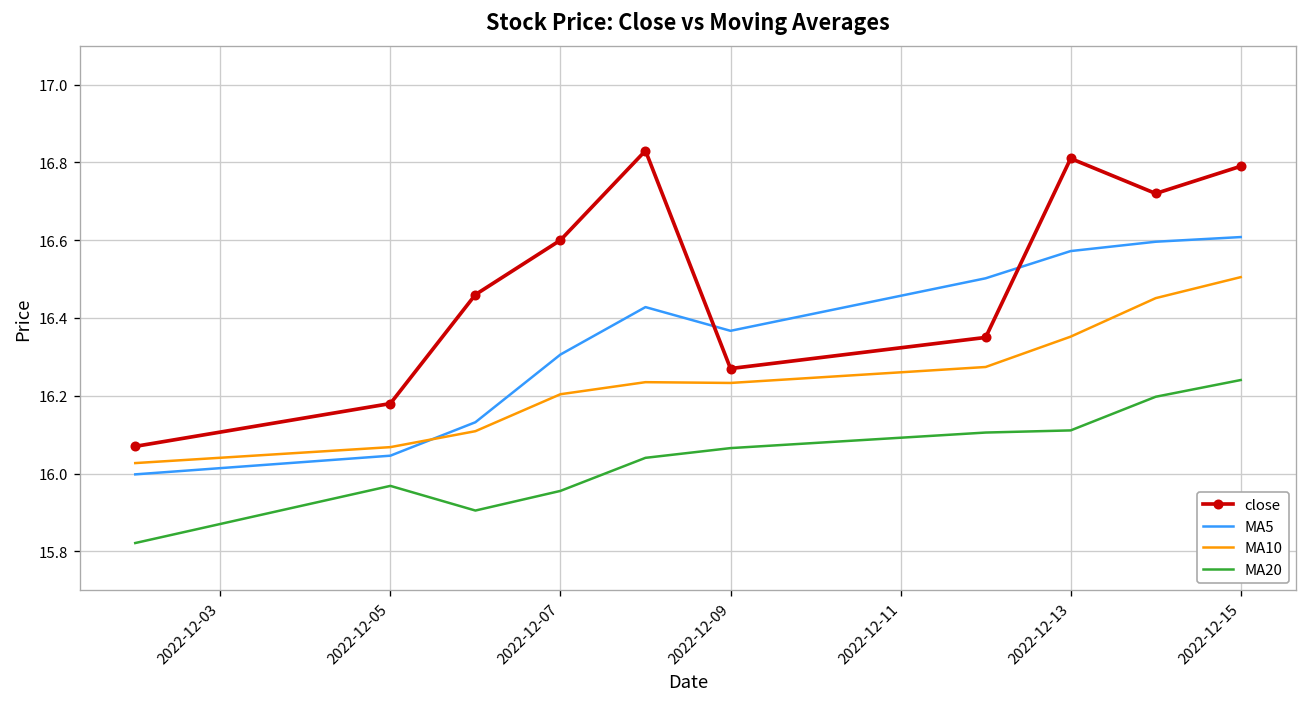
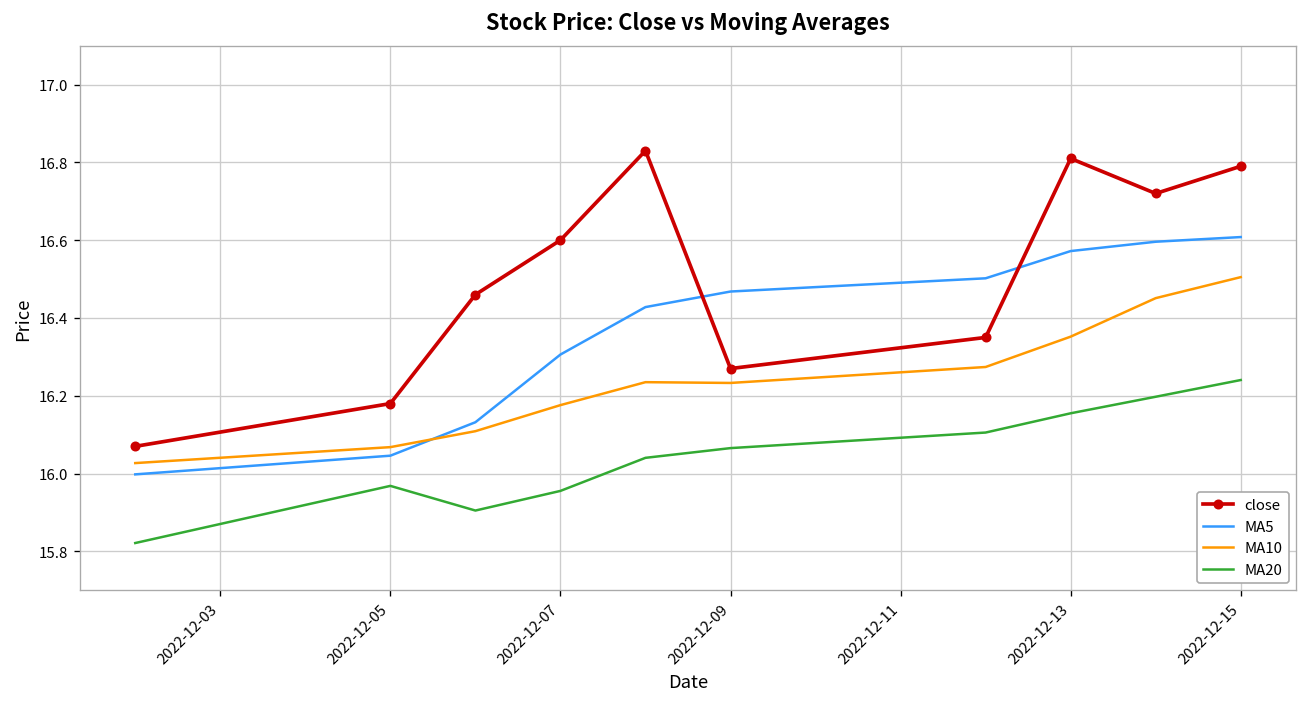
  {
    "close": {
      "2022-12-05": 16.18,
      "2022-12-07": 16.60,
      "2022-12-09": 16.27,
      "2022-12-13": 16.81,
      "2022-12-15": 16.79
    },
    "MA5": {
      "2022-12-05": 16.05,
      "2022-12-07": 16.31,
-     "2022-12-09": 16.37,
+     "2022-12-09": 16.47,
      "2022-12-13": 16.57,
      "2022-12-15": 16.61
    },
    "MA10": {
      "2022-12-05": 16.07,
-     "2022-12-07": 16.20,
+     "2022-12-07": 16.18,
      "2022-12-09": 16.23,
      "2022-12-13": 16.35,
      "2022-12-15": 16.51
    },
    "MA20": {
      "2022-12-05": 15.97,
      "2022-12-07": 15.96,
      "2022-12-09": 16.07,
-     "2022-12-13": 16.11,
+     "2022-12-13": 16.16,
      "2022-12-15": 16.24
    }
  }
